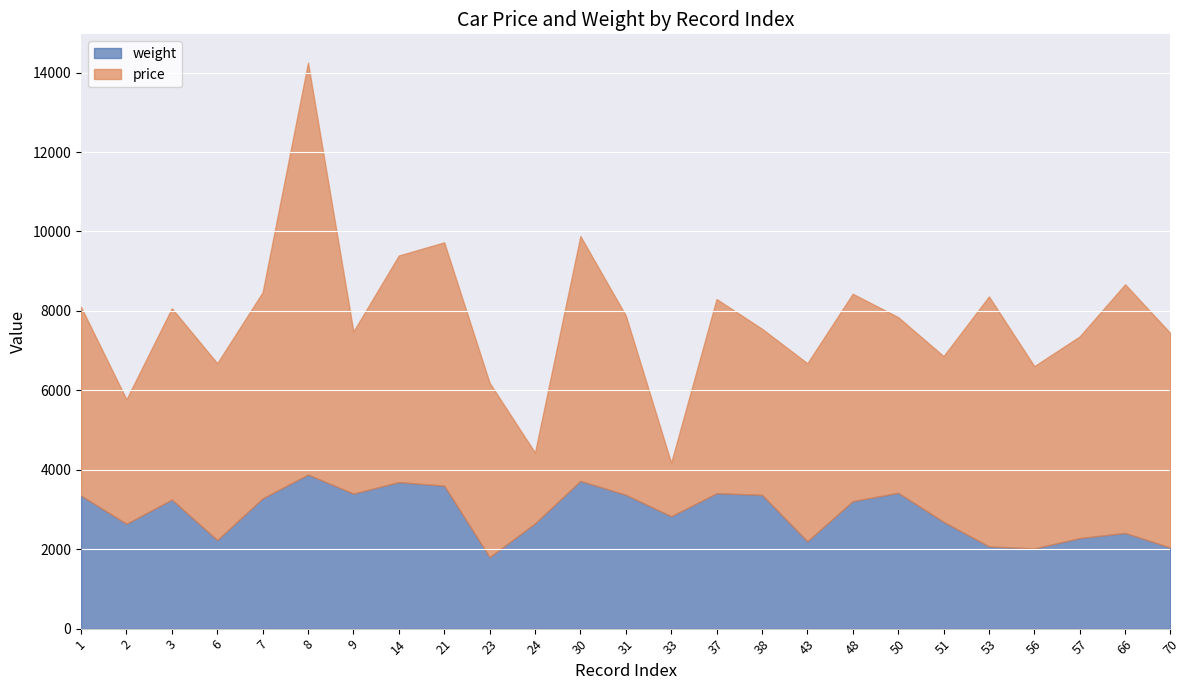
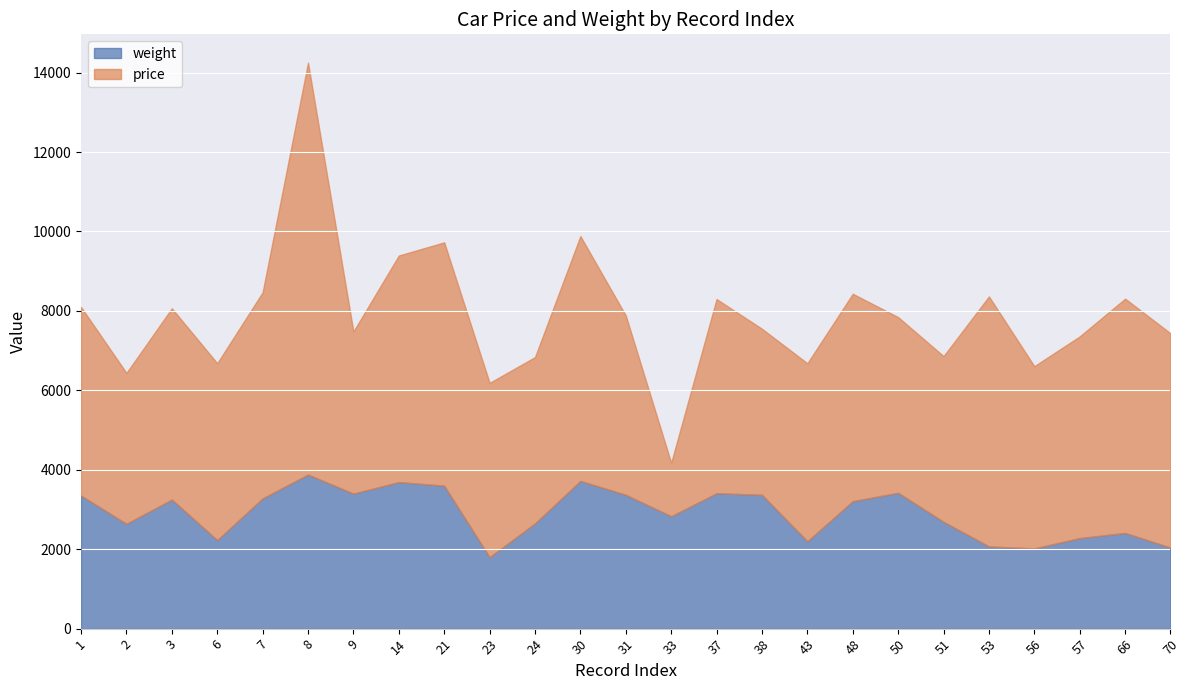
  {
    "weight": {
      "1": 3400,
      "2": 2600,
      "3": 3300,
      "6": 2200,
      "7": 3300,
      "8": 3900,
      "9": 3400,
      "14": 3700,
      "21": 3600,
      "23": 1800,
      "24": 2700,
      "30": 3700,
      "31": 3400,
      "33": 2800,
      "37": 3400,
      "38": 3400,
      "43": 2200,
      "48": 3200,
      "50": 3400,
      "51": 2700,
      "53": 2100,
      "56": 2000,
      "57": 2300,
      "66": 2400,
      "70": 2000
    },
    "price": {
      "1": 4700,
-     "2": 3100,
+     "2": 3800,
      "3": 4800,
      "6": 4500,
      "7": 5200,
      "8": 10400,
      "9": 4100,
      "14": 5700,
      "21": 6100,
      "23": 4400,
-     "24": 1800,
+     "24": 4200,
      "30": 6200,
      "31": 4500,
      "33": 1300,
      "37": 4900,
      "38": 4200,
      "43": 4500,
      "48": 5200,
      "50": 4400,
      "51": 4200,
      "53": 6300,
      "56": 4600,
      "57": 5100,
-     "66": 6300,
+     "66": 5900,
      "70": 5400
    }
  }
